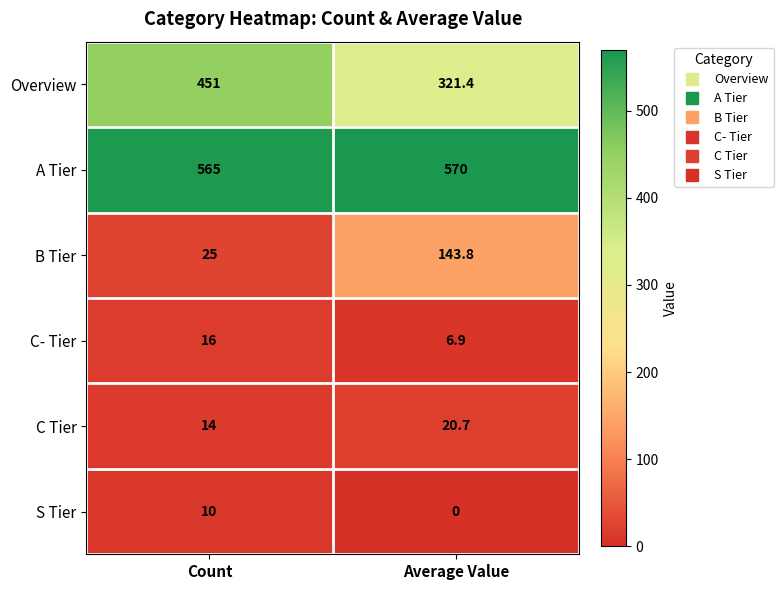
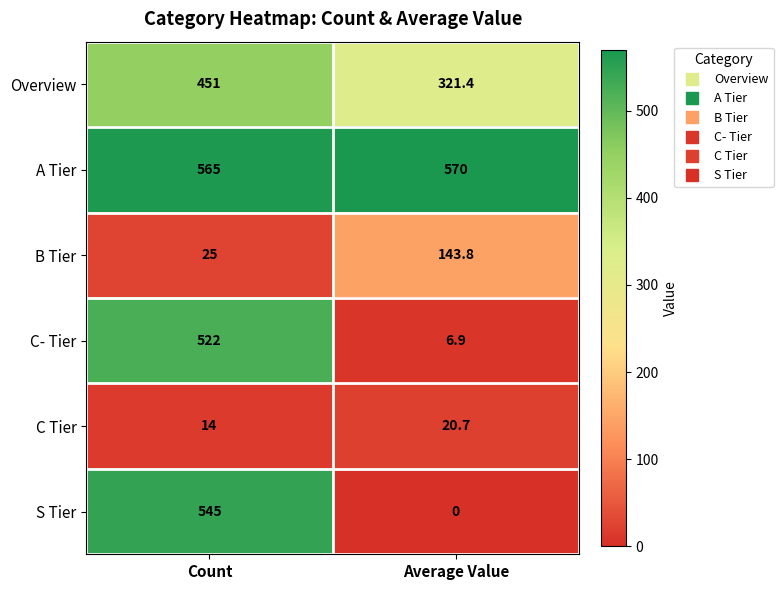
  {
    "Overview": {
      "Count": 451,
      "Average Value": 321.4
    },
    "A Tier": {
      "Count": 565,
      "Average Value": 570
    },
    "B Tier": {
      "Count": 25,
      "Average Value": 143.8
    },
    "C- Tier": {
-     "Count": 16,
+     "Count": 522,
      "Average Value": 6.9
    },
    "C Tier": {
      "Count": 14,
      "Average Value": 20.7
    },
    "S Tier": {
-     "Count": 10,
+     "Count": 545,
      "Average Value": 0
    }
  }
